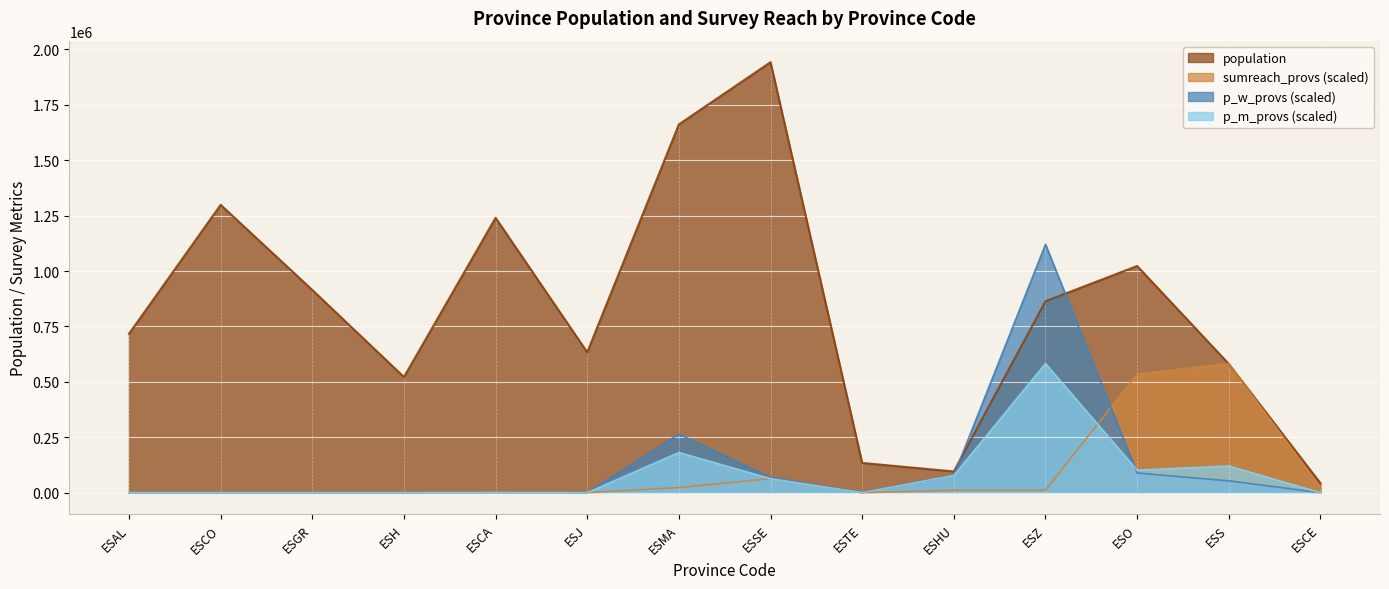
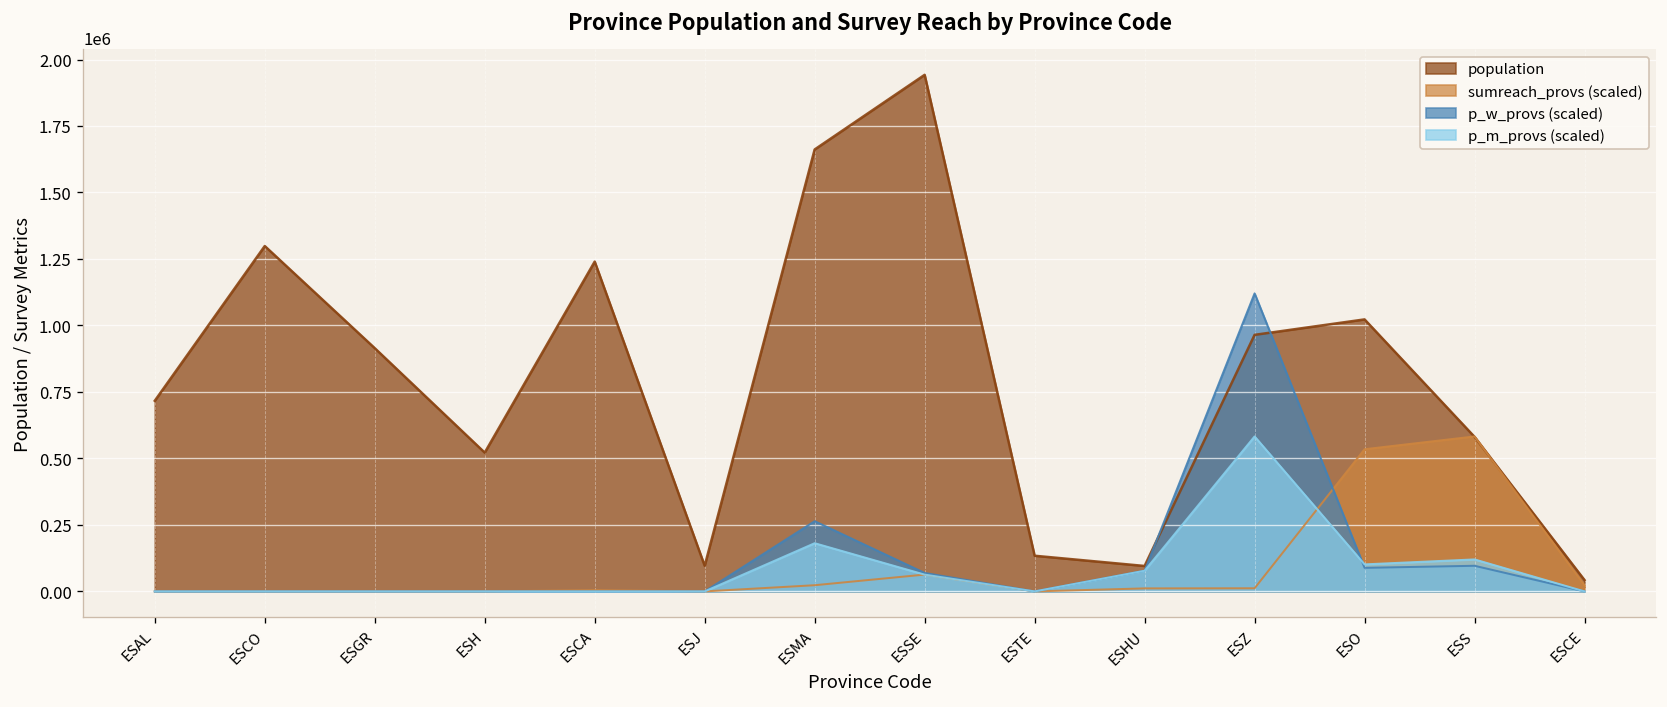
  {
    "population": {
      "ESAL": 720000,
      "ESCO": 1300000,
      "ESGR": 910000,
      "ESH": 520000,
      "ESCA": 1240000,
-     "ESJ": 630000,
+     "ESJ": 100000,
      "ESMA": 1660000,
      "ESSE": 1940000,
      "ESTE": 130000,
      "ESHU": 100000,
-     "ESZ": 860000,
+     "ESZ": 960000,
      "ESO": 1020000,
      "ESCE": 40000
    },
    "sumreach_provs (scaled)": {
      "ESMA": 20000,
      "ESHU": 10000,
      "ESZ": 10000,
      "ESO": 530000,
      "ESCE": 20000
    },
    "p_w_provs (scaled)": {
      "ESMA": 260000,
      "ESZ": 1120000,
      "ESO": 90000,
-     "ESS": 50000
+     "ESS": 100000
    },
    "p_m_provs (scaled)": {
      "ESMA": 180000,
      "ESZ": 580000,
      "ESO": 100000,
      "ESS": 120000
    }
  }
